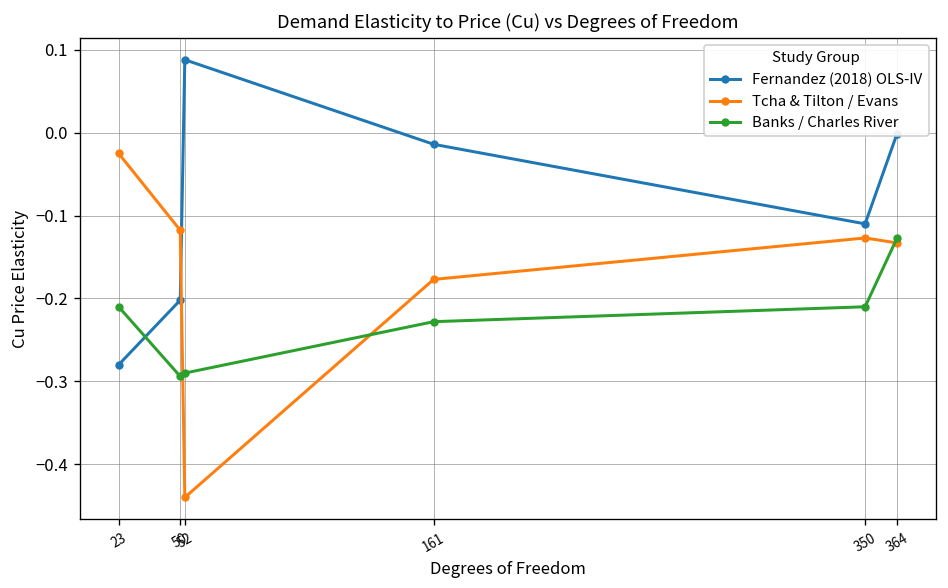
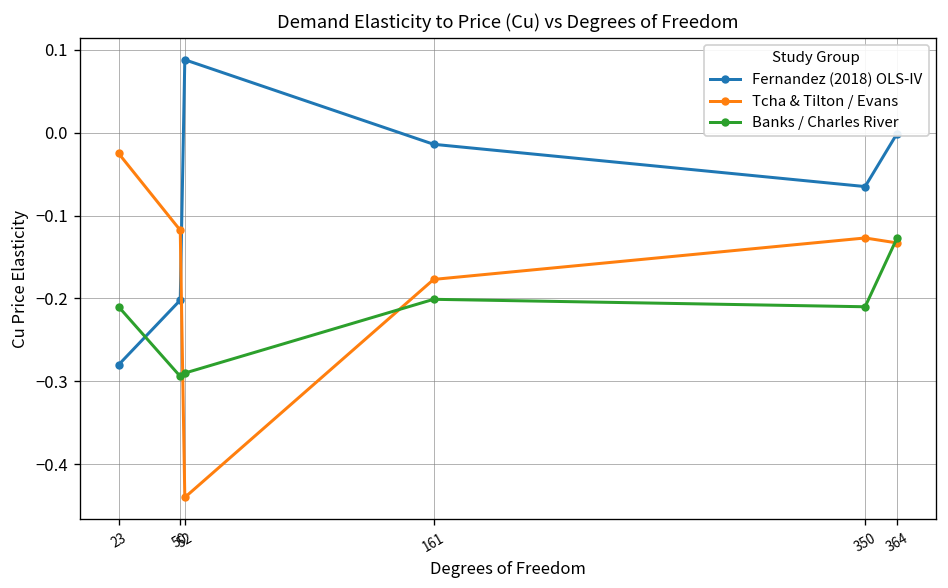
  {
    "Fernandez (2018) OLS-IV": {
      "23": -0.28,
      "50": -0.20,
      "52": 0.09,
      "161": -0.01,
-     "350": -0.11
+     "350": -0.07
    },
    "Tcha & Tilton / Evans": {
      "23": -0.03,
      "50": -0.12,
      "52": -0.44,
      "161": -0.18,
      "350": -0.13,
      "364": -0.13
    },
    "Banks / Charles River": {
      "23": -0.21,
      "50": -0.29,
      "52": -0.29,
-     "161": -0.23,
+     "161": -0.20,
      "350": -0.21,
      "364": -0.13
    }
  }
